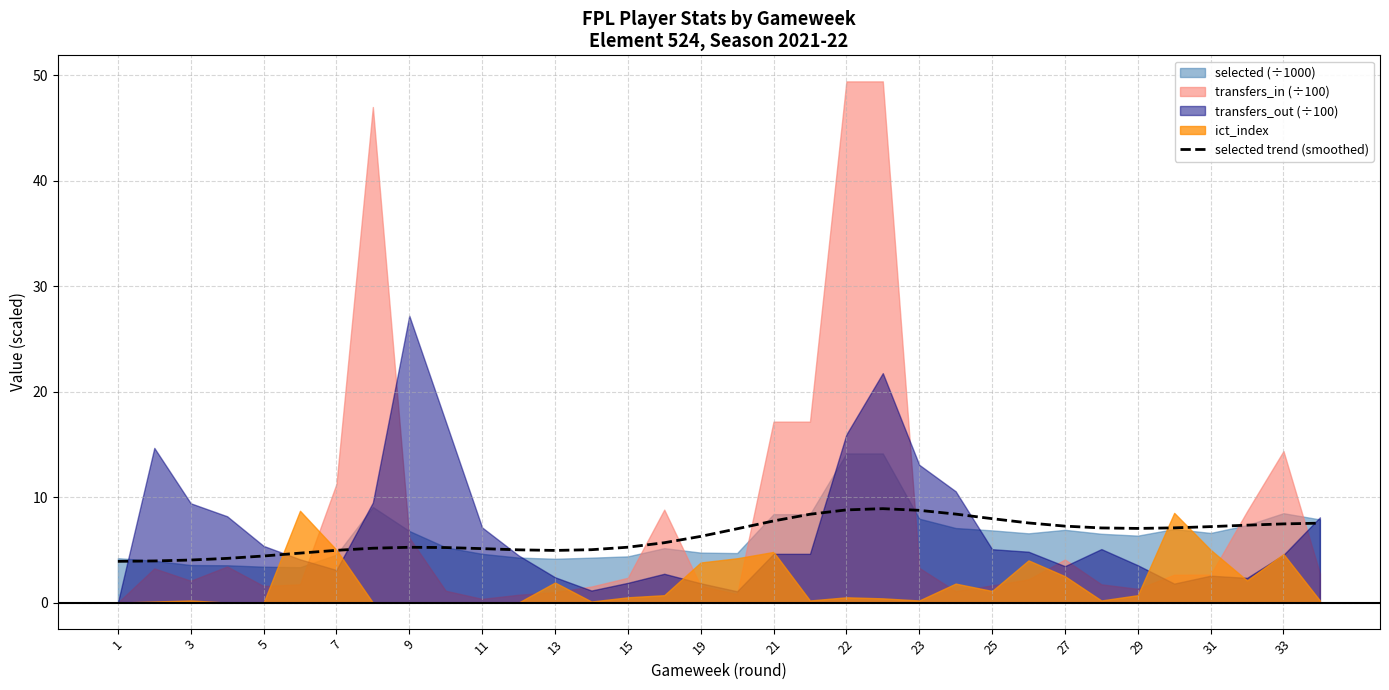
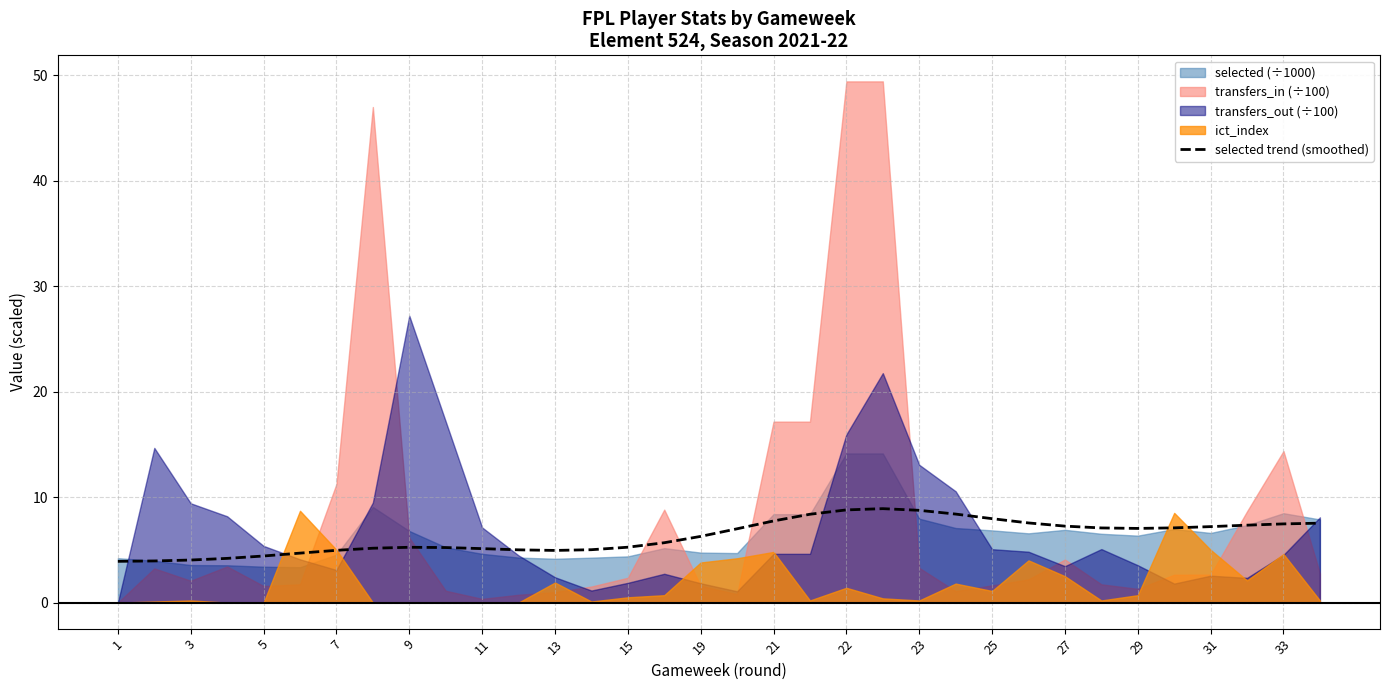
  {
    "selected trend (smoothed)": {
      "22": 8.8
    },
    "selected (÷1000)": {
      "22": 14.1
    },
    "transfers_in (÷100)": {
      "22": 49.4
    },
    "transfers_out (÷100)": {
      "22": 15.9
    },
    "ict_index": {
-     "22": 0.5
+     "22": 1.4
    }
  }
